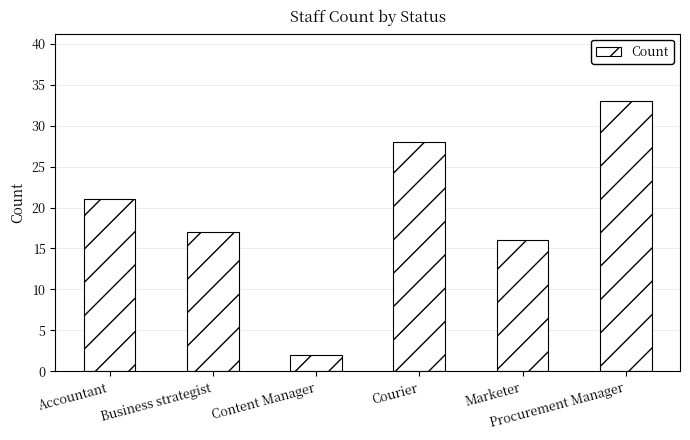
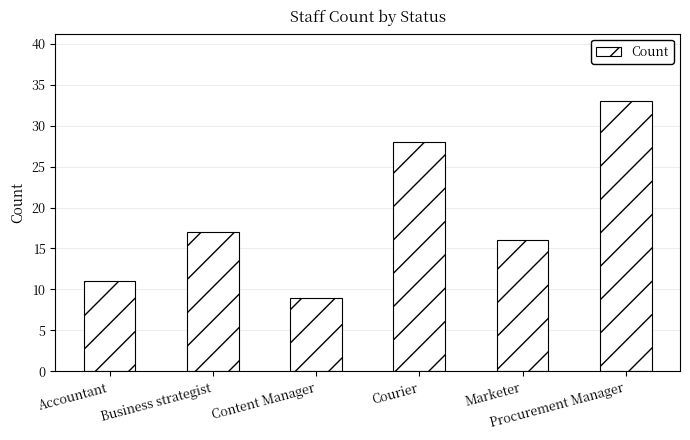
  {
-   "Accountant": 21,
+   "Accountant": 11,
    "Business strategist": 17,
-   "Content Manager": 2,
+   "Content Manager": 9,
    "Courier": 28,
    "Marketer": 16,
    "Procurement Manager": 33
  }
